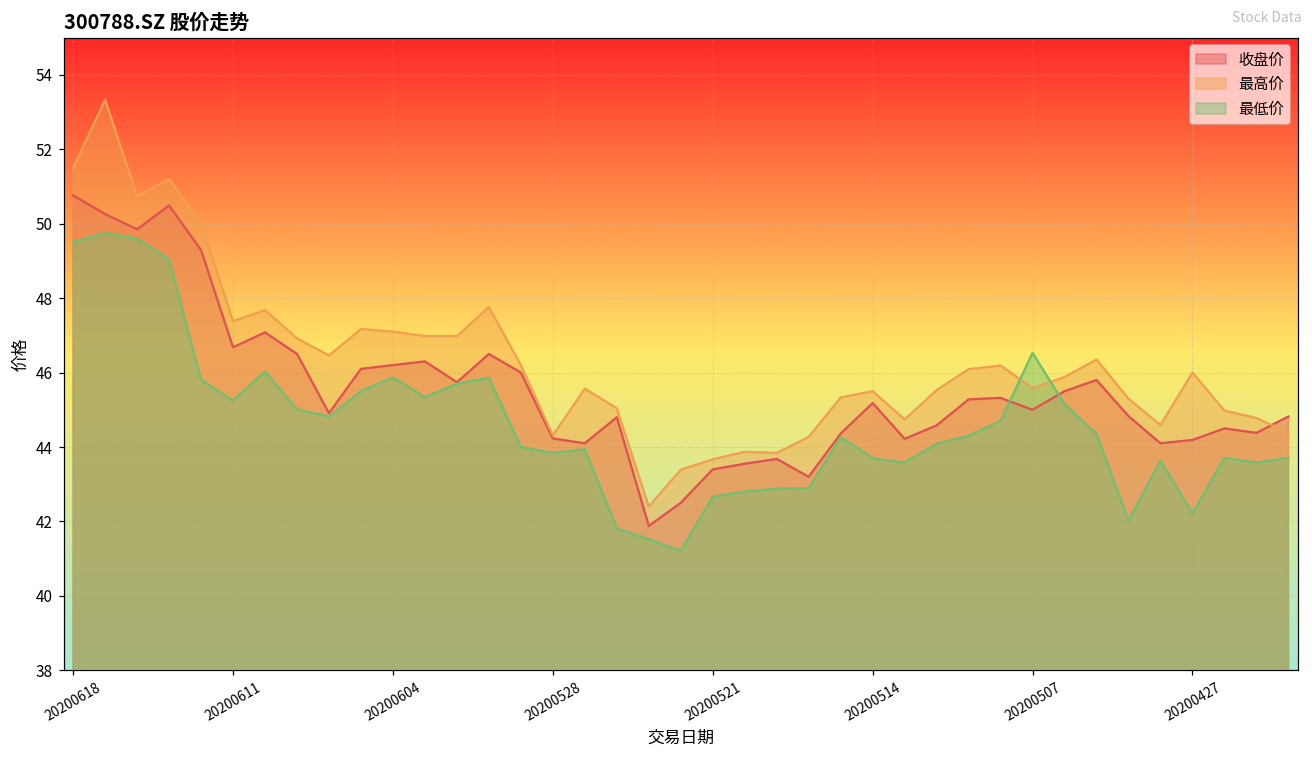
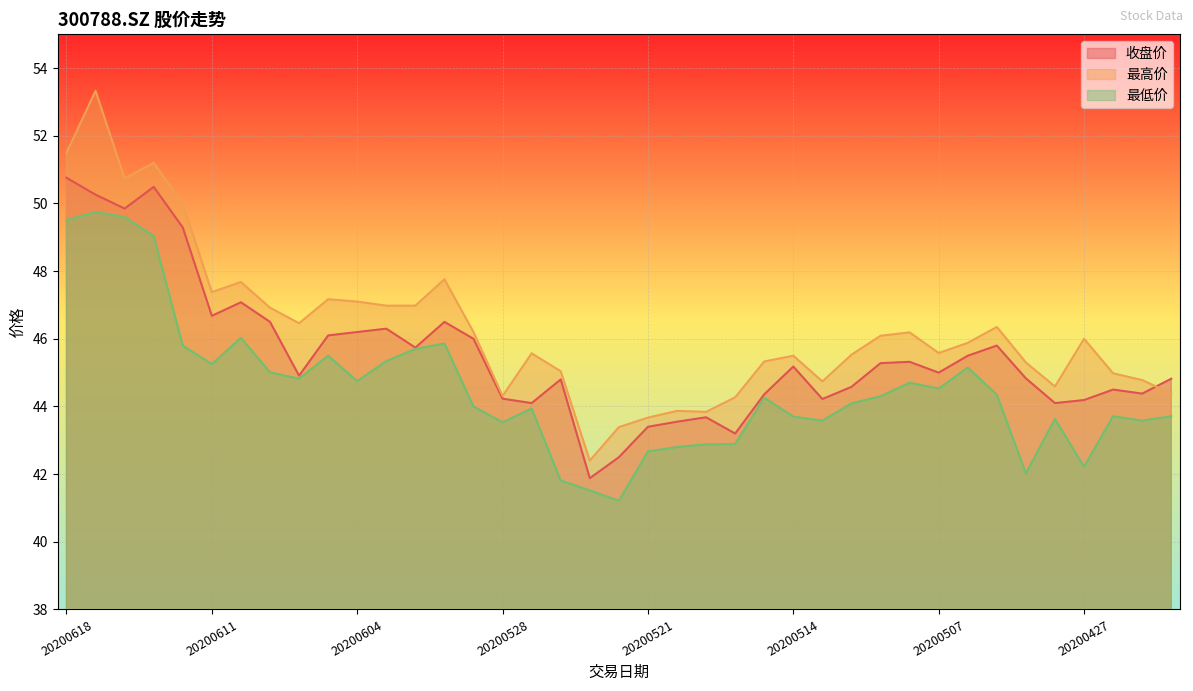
  {
    "最低价": {
      "20200618": 49.5,
      "20200611": 45.3,
-     "20200604": 45.9,
-     "20200528": 43.8,
+     "20200604": 44.8,
+     "20200528": 43.5,
      "20200521": 42.7,
      "20200514": 43.7,
-     "20200507": 46.5,
+     "20200507": 44.5,
      "20200427": 42.2
    }
  }
